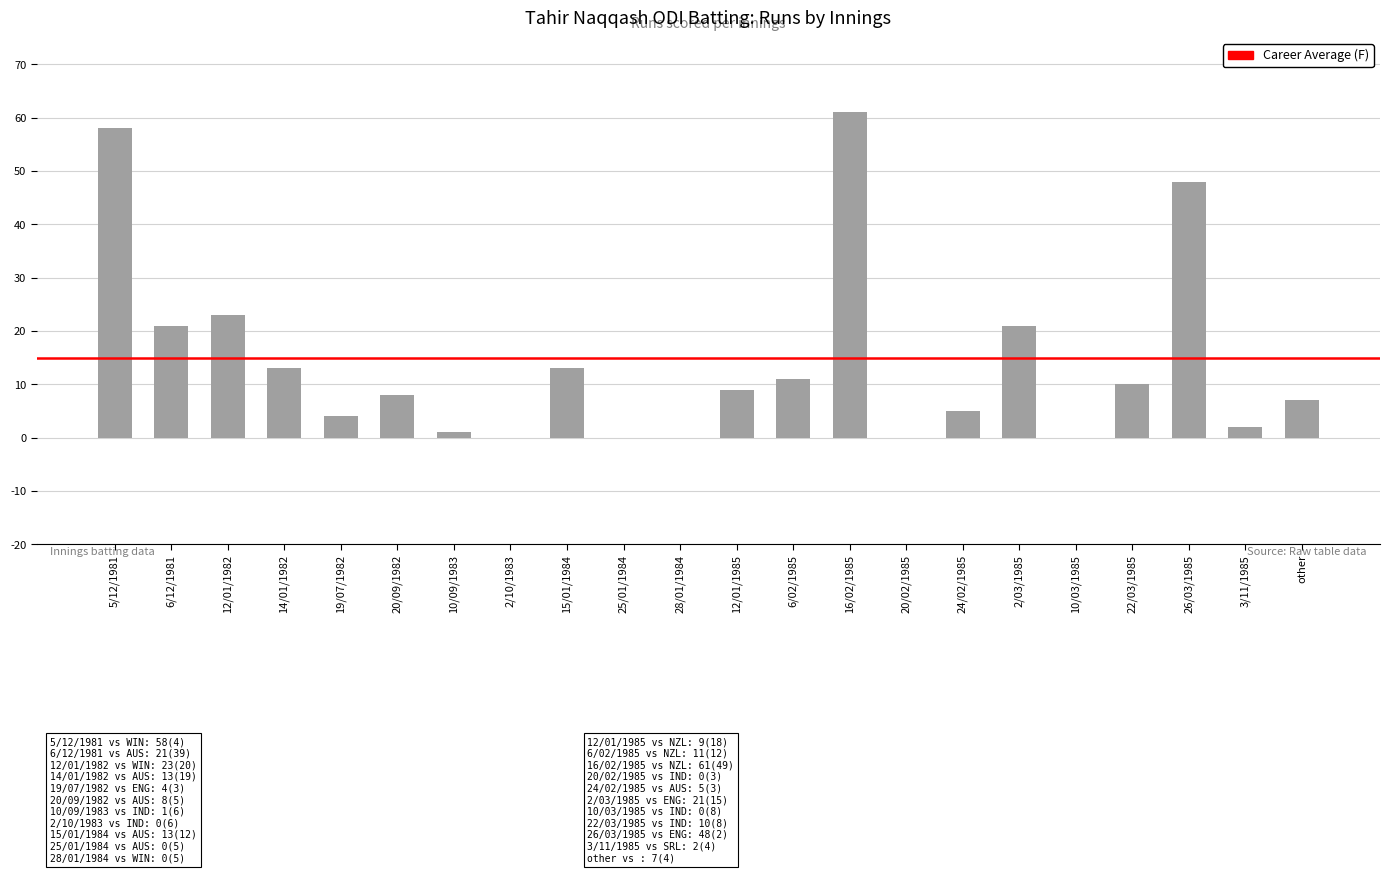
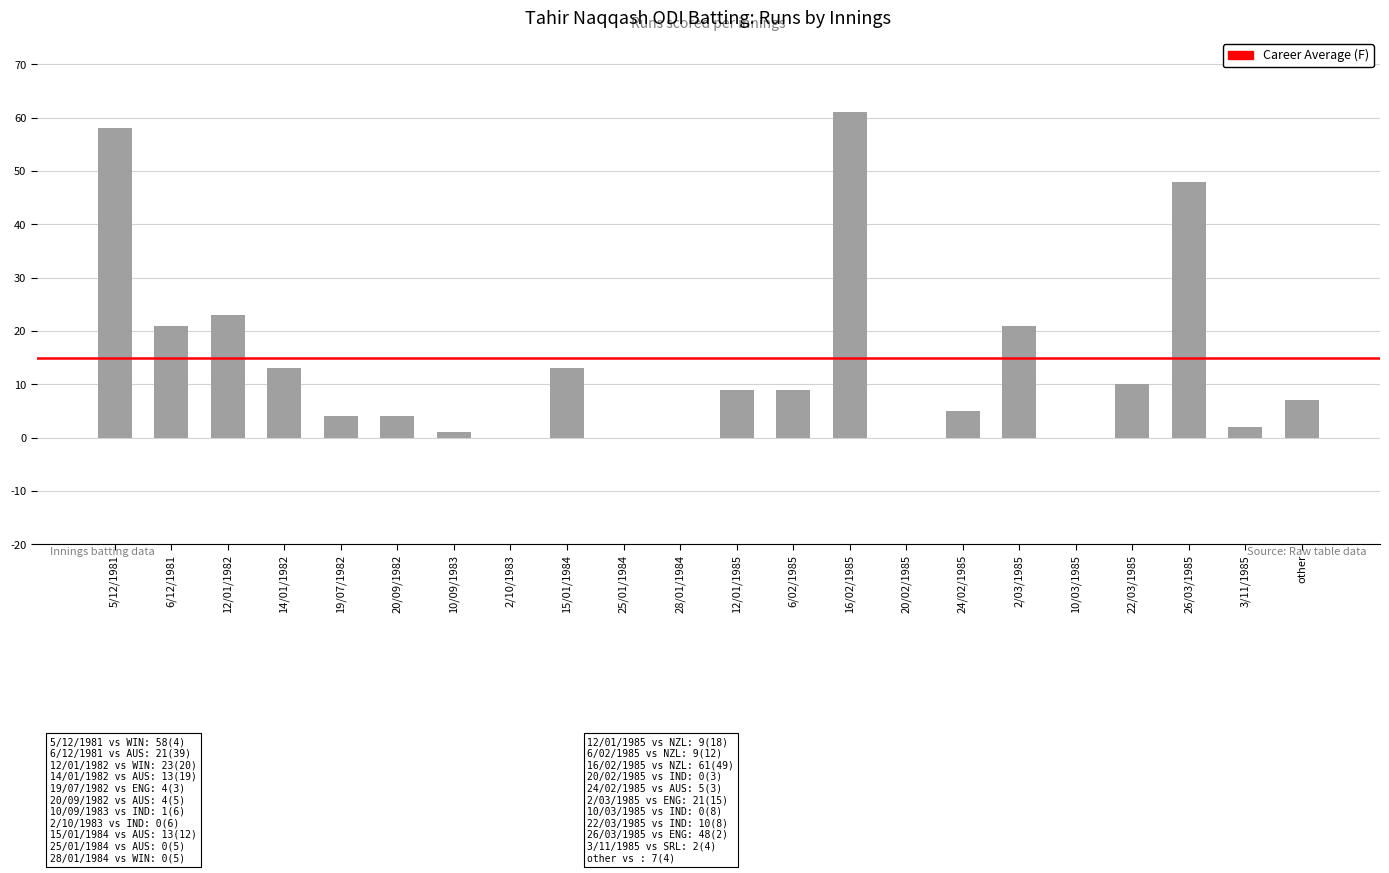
  {
-   "20/09/1982": "8(5)",
-   "6/02/1985": "11(12)"
+   "20/09/1982": "4(5)",
+   "6/02/1985": "9(12)"
  }
